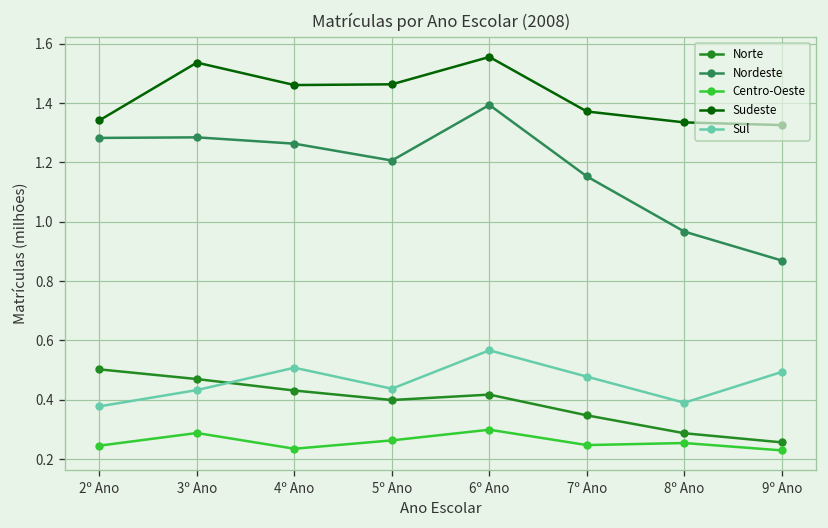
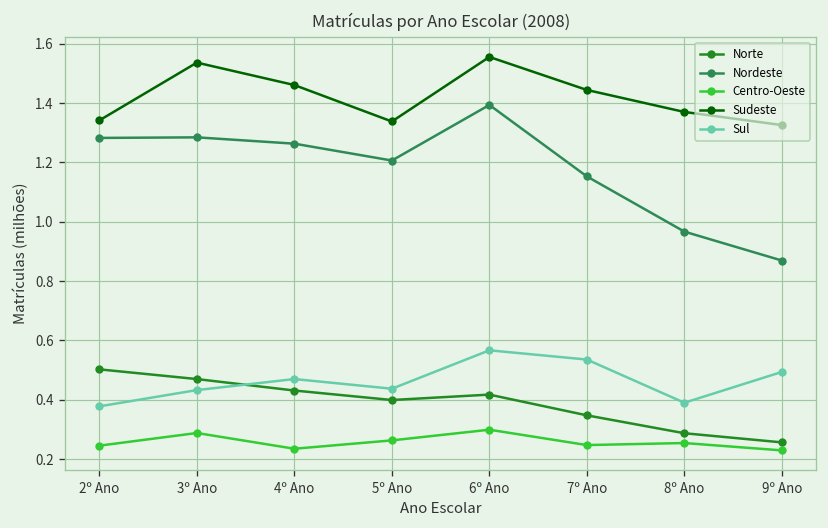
  {
    "Centro-Oeste": {
      "2º Ano": 0.25,
      "3º Ano": 0.29,
      "4º Ano": 0.23,
      "5º Ano": 0.26,
      "6º Ano": 0.30,
      "7º Ano": 0.25,
      "8º Ano": 0.25,
      "9º Ano": 0.23
    },
    "Sudeste": {
      "2º Ano": 1.34,
      "3º Ano": 1.54,
      "4º Ano": 1.46,
-     "5º Ano": 1.46,
+     "5º Ano": 1.34,
      "6º Ano": 1.56,
-     "7º Ano": 1.37,
-     "8º Ano": 1.33
+     "7º Ano": 1.44,
+     "8º Ano": 1.37
    },
    "Sul": {
      "2º Ano": 0.38,
      "3º Ano": 0.43,
-     "4º Ano": 0.51,
+     "4º Ano": 0.47,
      "5º Ano": 0.44,
      "6º Ano": 0.57,
-     "7º Ano": 0.48,
+     "7º Ano": 0.54,
      "8º Ano": 0.39,
      "9º Ano": 0.49
    }
  }
